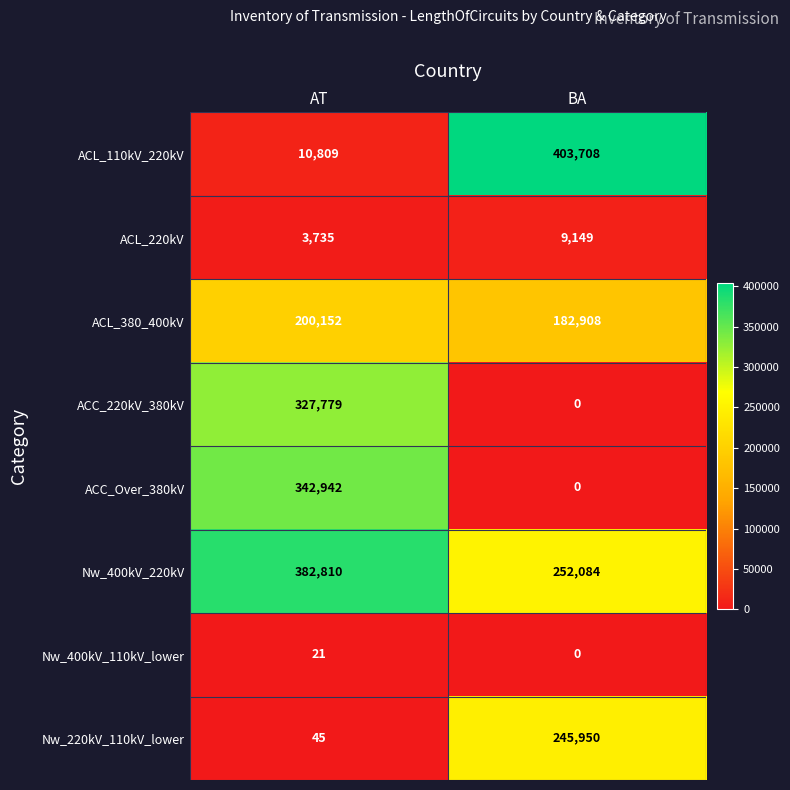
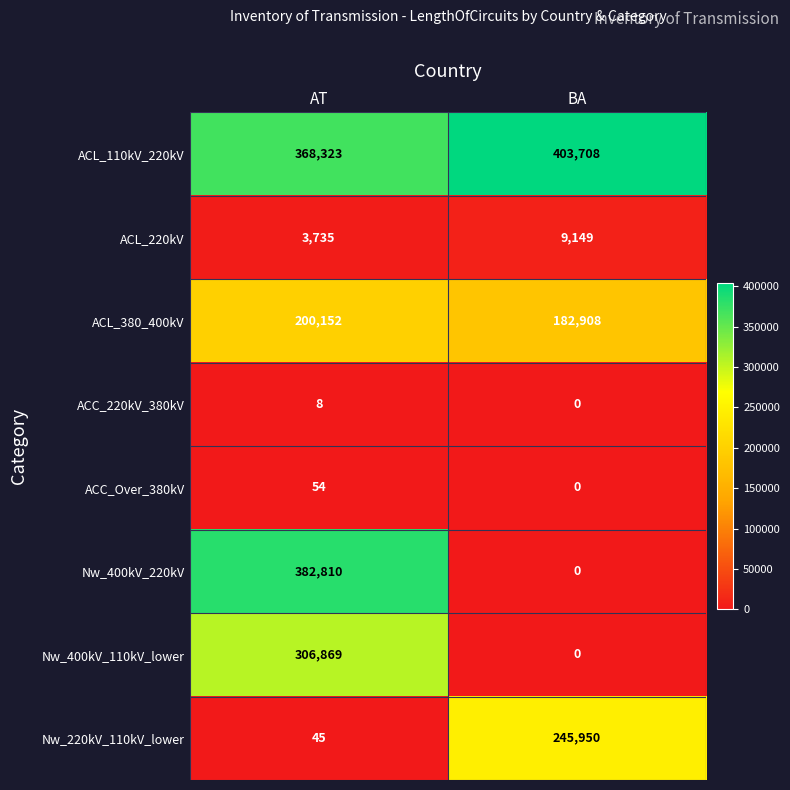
  {
    "ACL_110kV_220kV": {
-     "AT": "10,809",
+     "AT": "368,323",
      "BA": "403,708"
    },
    "ACL_220kV": {
      "AT": "3,735",
      "BA": "9,149"
    },
    "ACL_380_400kV": {
      "AT": "200,152",
      "BA": "182,908"
    },
    "ACC_220kV_380kV": {
-     "AT": "327,779",
+     "AT": "8",
      "BA": "0"
    },
    "ACC_Over_380kV": {
-     "AT": "342,942",
+     "AT": "54",
      "BA": "0"
    },
    "Nw_400kV_220kV": {
      "AT": "382,810",
-     "BA": "252,084"
+     "BA": "0"
    },
    "Nw_400kV_110kV_lower": {
-     "AT": "21",
+     "AT": "306,869",
      "BA": "0"
    },
    "Nw_220kV_110kV_lower": {
      "AT": "45",
      "BA": "245,950"
    }
  }
